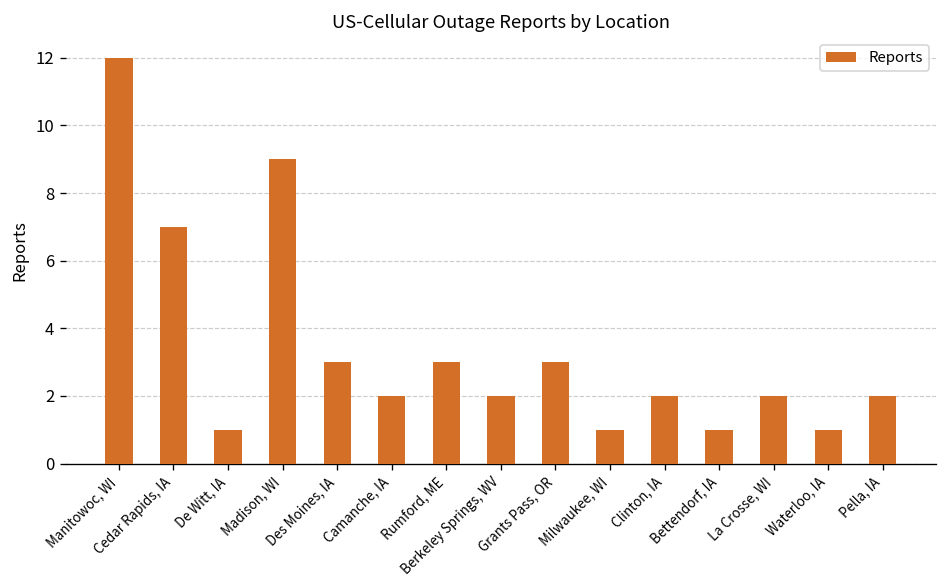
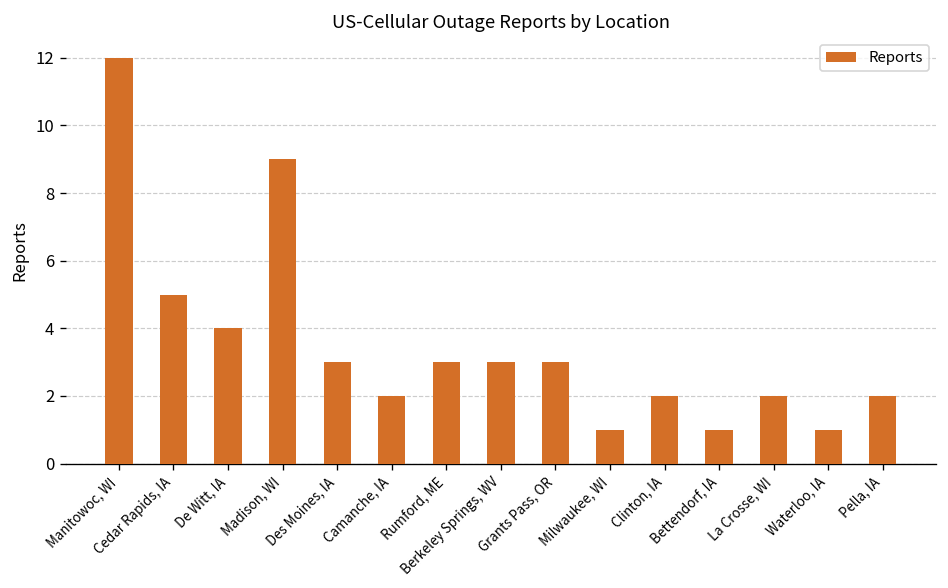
  {
    "Manitowoc, WI": 12,
-   "Cedar Rapids, IA": 7,
-   "De Witt, IA": 1,
+   "Cedar Rapids, IA": 5,
+   "De Witt, IA": 4,
    "Madison, WI": 9,
    "Des Moines, IA": 3,
    "Camanche, IA": 2,
    "Rumford, ME": 3,
-   "Berkeley Springs, WV": 2,
+   "Berkeley Springs, WV": 3,
    "Grants Pass, OR": 3,
    "Milwaukee, WI": 1,
    "Clinton, IA": 2,
    "Bettendorf, IA": 1,
    "La Crosse, WI": 2,
    "Waterloo, IA": 1,
    "Pella, IA": 2
  }
